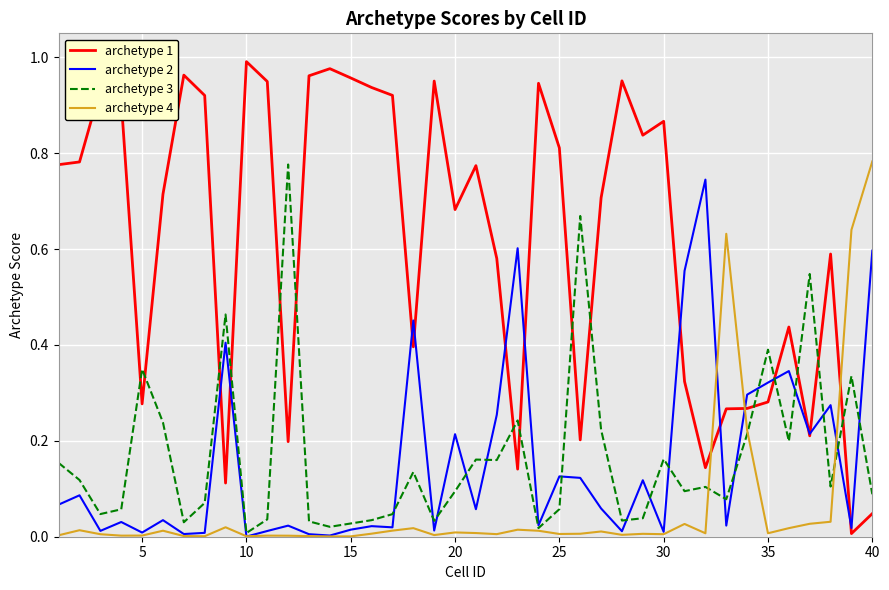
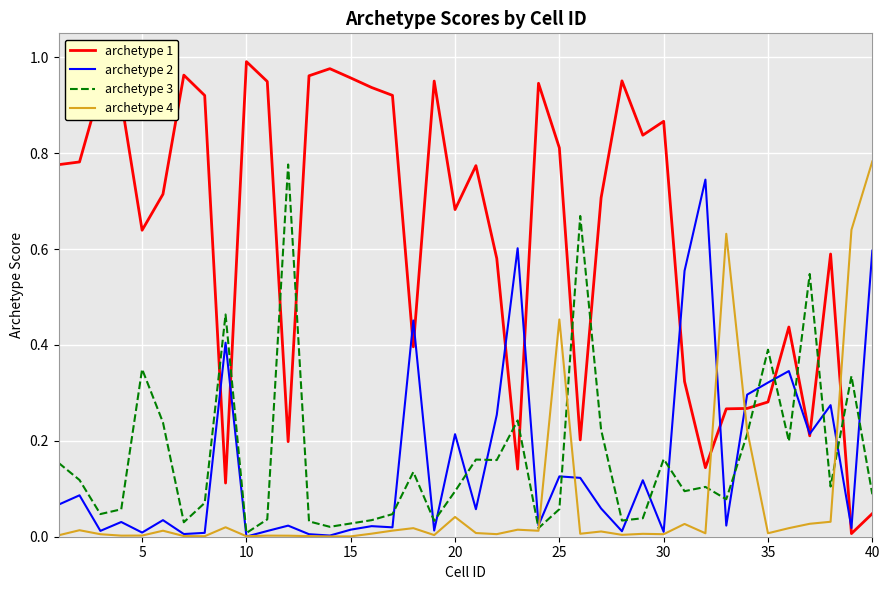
  {
    "archetype 1": {
-     "5": 0.28,
+     "5": 0.64,
      "10": 0.99,
      "15": 0.96,
      "20": 0.68,
      "25": 0.81,
      "30": 0.87,
      "35": 0.28,
      "40": 0.05
    },
    "archetype 2": {
      "5": 0.01,
      "15": 0.01,
      "20": 0.21,
      "25": 0.13,
      "35": 0.32,
      "40": 0.60
    },
    "archetype 3": {
      "5": 0.35,
      "10": 0.01,
      "15": 0.03,
      "20": 0.09,
      "25": 0.06,
      "30": 0.16,
      "35": 0.39,
      "40": 0.09
    },
    "archetype 4": {
      "5": 0.00,
      "15": 0.00,
-     "20": 0.01,
-     "25": 0.01,
+     "20": 0.04,
+     "25": 0.45,
      "35": 0.01,
      "40": 0.78
    }
  }
